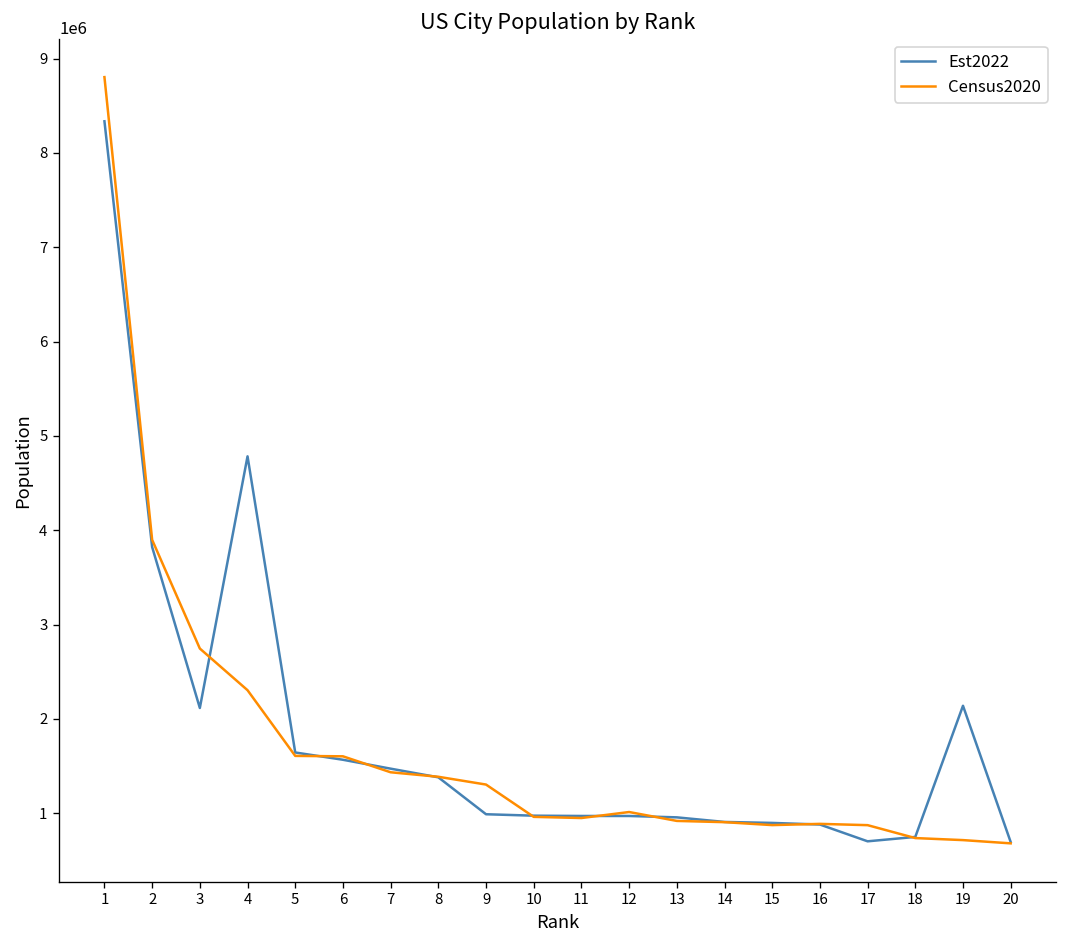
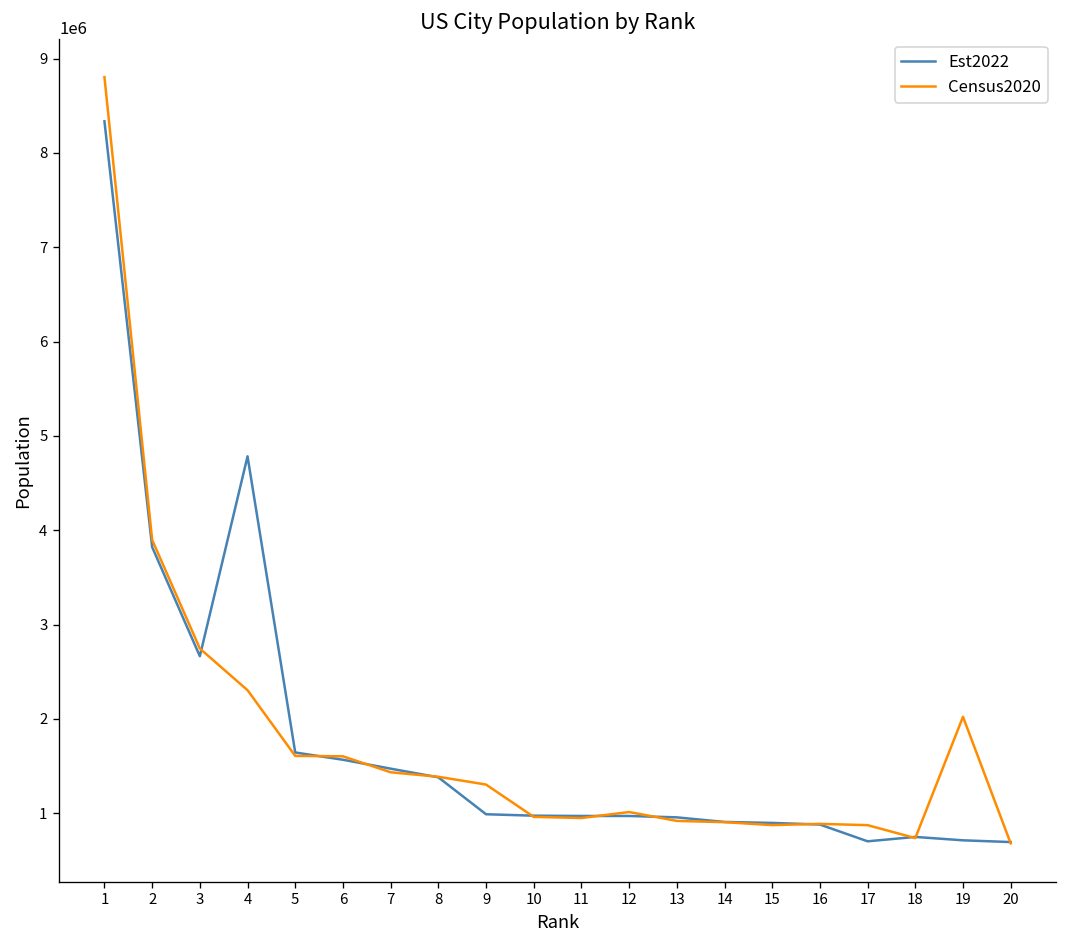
  {
    "Est2022": {
      "1": 8300000,
      "2": 3800000,
-     "3": 2100000,
+     "3": 2700000,
      "4": 4800000,
      "5": 1600000,
      "6": 1600000,
      "7": 1500000,
      "9": 1000000,
      "12": 1000000,
      "13": 1000000,
      "17": 700000,
-     "19": 2100000
+     "19": 700000
    },
    "Census2020": {
      "1": 8800000,
      "2": 3900000,
      "3": 2700000,
      "4": 2300000,
      "5": 1600000,
      "6": 1600000,
      "7": 1400000,
      "9": 1300000,
      "12": 1000000,
      "13": 900000,
      "17": 900000,
-     "19": 700000
+     "19": 2000000
    }
  }
